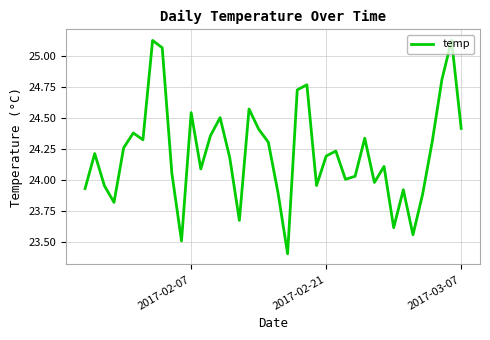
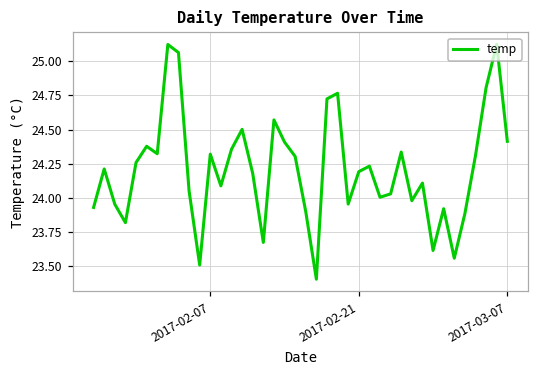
  {
-   "2017-02-07": 24.54,
+   "2017-02-07": 24.32,
    "2017-02-21": 24.19,
    "2017-03-07": 24.41
  }
